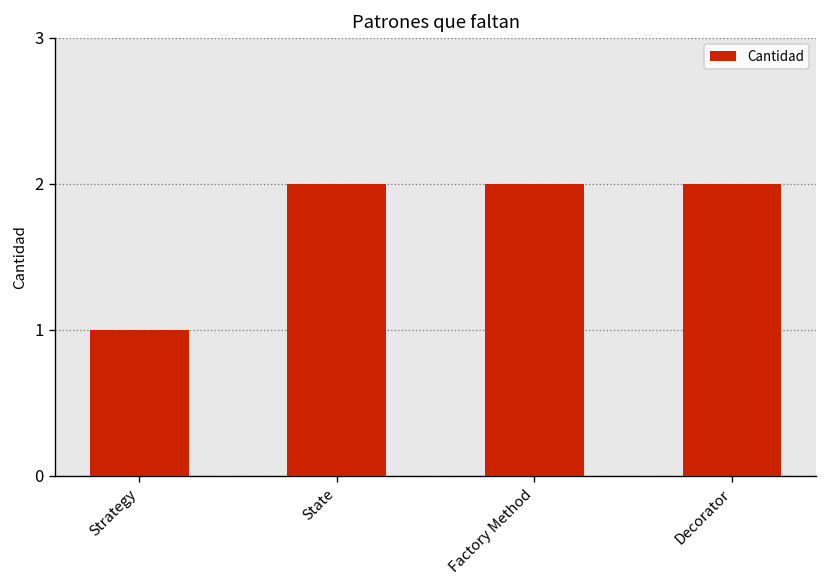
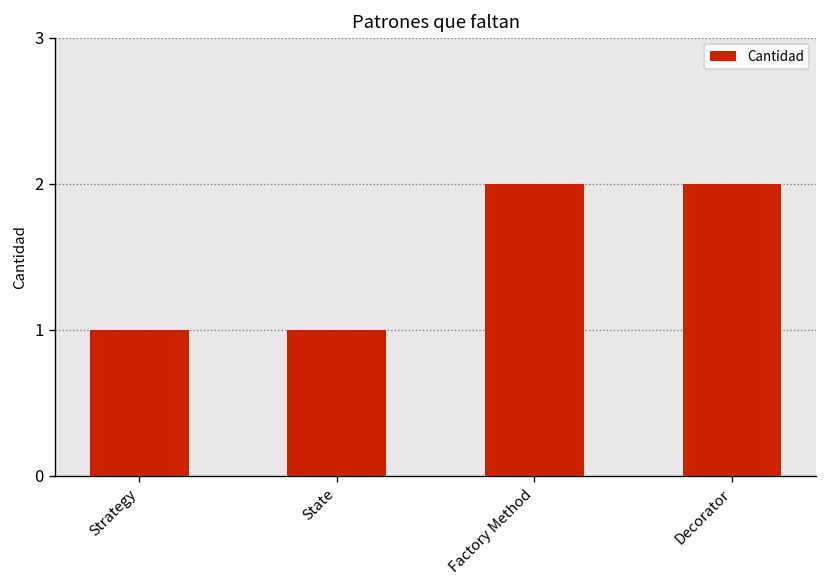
  {
    "Strategy": 1,
-   "State": 2,
+   "State": 1,
    "Factory Method": 2,
    "Decorator": 2
  }
